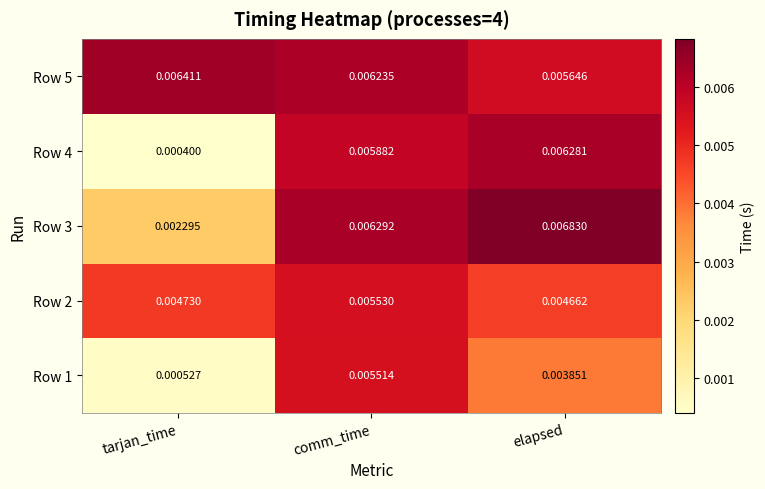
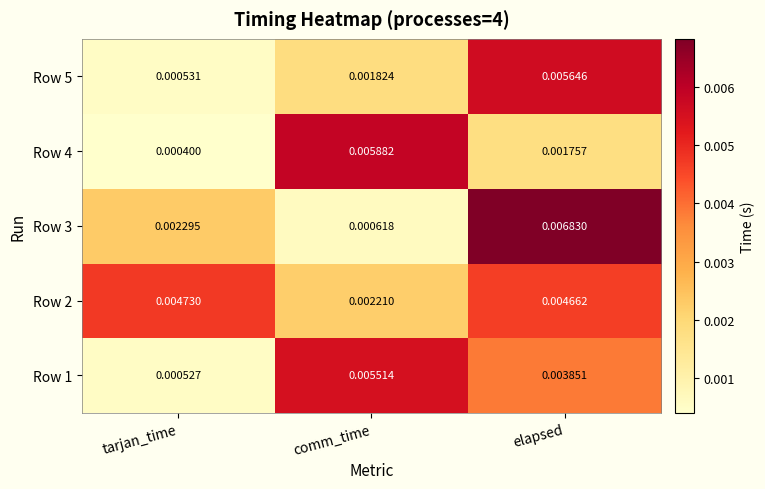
  {
    "Row 5": {
-     "tarjan_time": 0.006411,
-     "comm_time": 0.006235,
+     "tarjan_time": 0.000531,
+     "comm_time": 0.001824,
      "elapsed": 0.005646
    },
    "Row 4": {
      "tarjan_time": 0.000400,
      "comm_time": 0.005882,
-     "elapsed": 0.006281
+     "elapsed": 0.001757
    },
    "Row 3": {
      "tarjan_time": 0.002295,
-     "comm_time": 0.006292,
+     "comm_time": 0.000618,
      "elapsed": 0.006830
    },
    "Row 2": {
      "tarjan_time": 0.004730,
-     "comm_time": 0.005530,
+     "comm_time": 0.002210,
      "elapsed": 0.004662
    },
    "Row 1": {
      "tarjan_time": 0.000527,
      "comm_time": 0.005514,
      "elapsed": 0.003851
    }
  }
